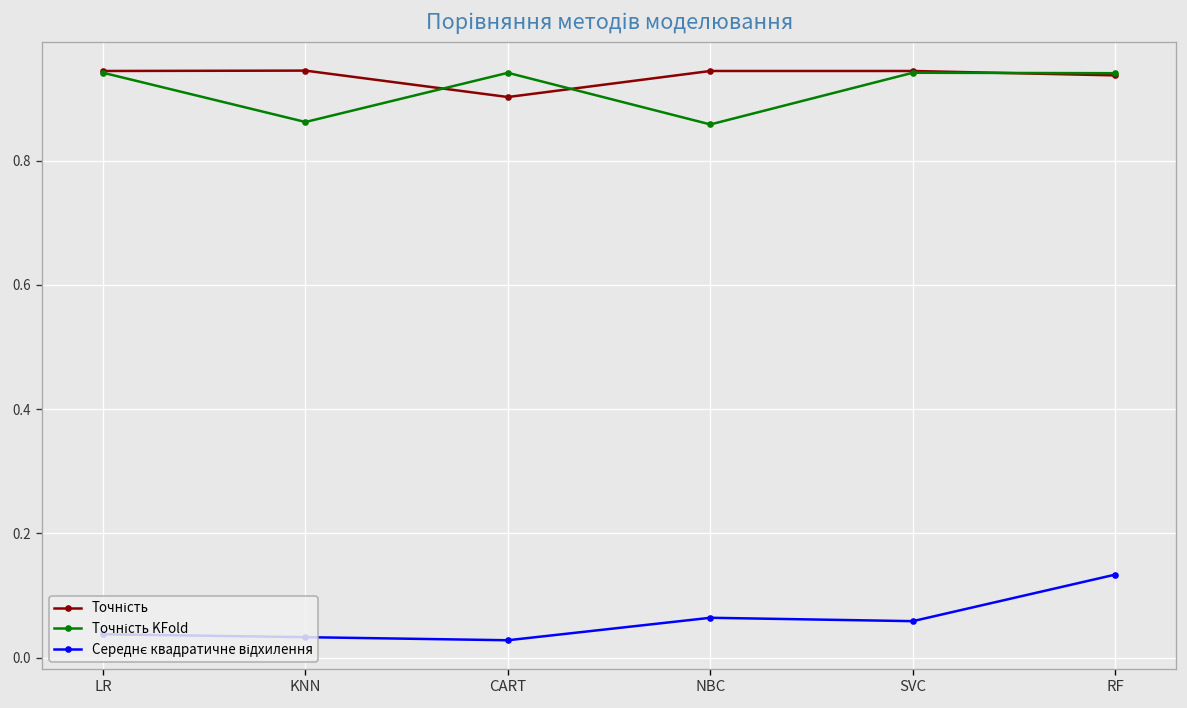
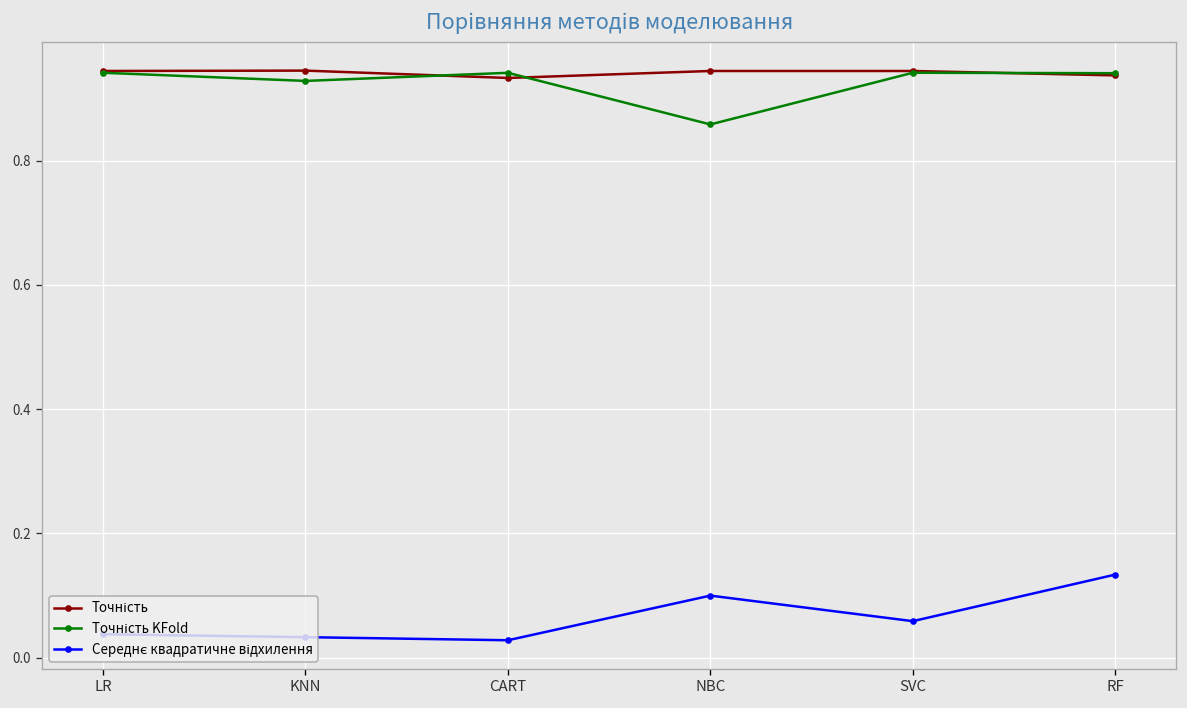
  {
    "Точність": {
      "KNN": 0.95,
-     "CART": 0.90,
+     "CART": 0.93,
      "NBC": 0.94
    },
    "Точність KFold": {
-     "KNN": 0.86,
+     "KNN": 0.93,
      "CART": 0.94,
      "NBC": 0.86
    },
    "Середнє квадратичне відхилення": {
      "CART": 0.03,
-     "NBC": 0.06,
+     "NBC": 0.10,
      "SVC": 0.06,
      "RF": 0.13
    }
  }
